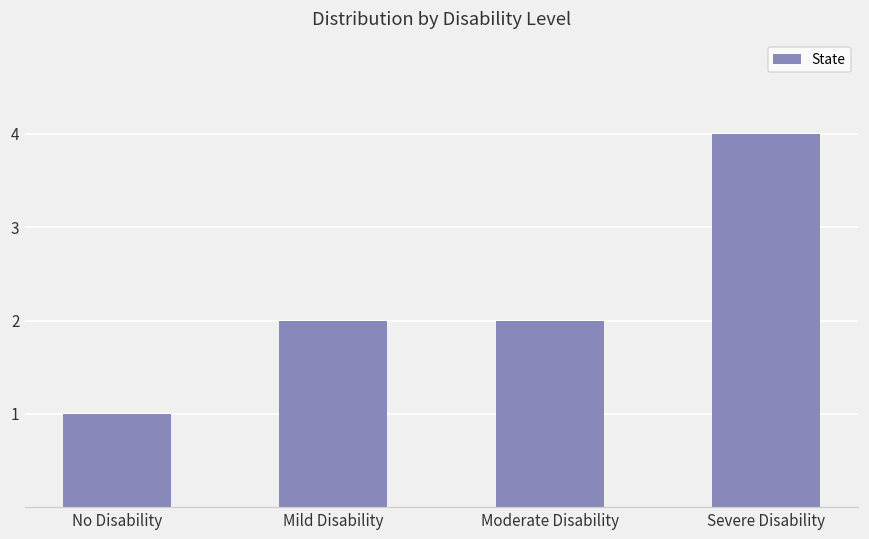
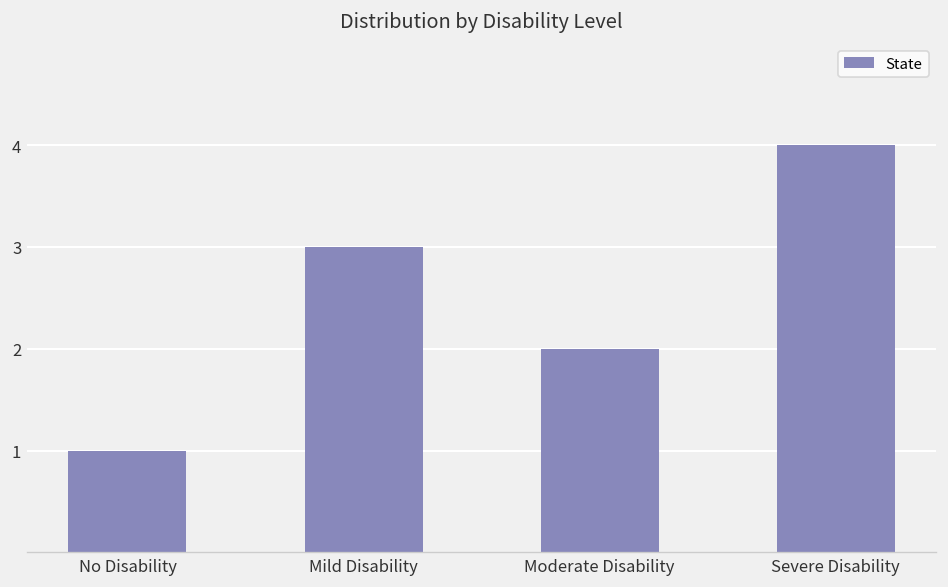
  {
    "No Disability": 1,
-   "Mild Disability": 2,
+   "Mild Disability": 3,
    "Moderate Disability": 2,
    "Severe Disability": 4
  }
